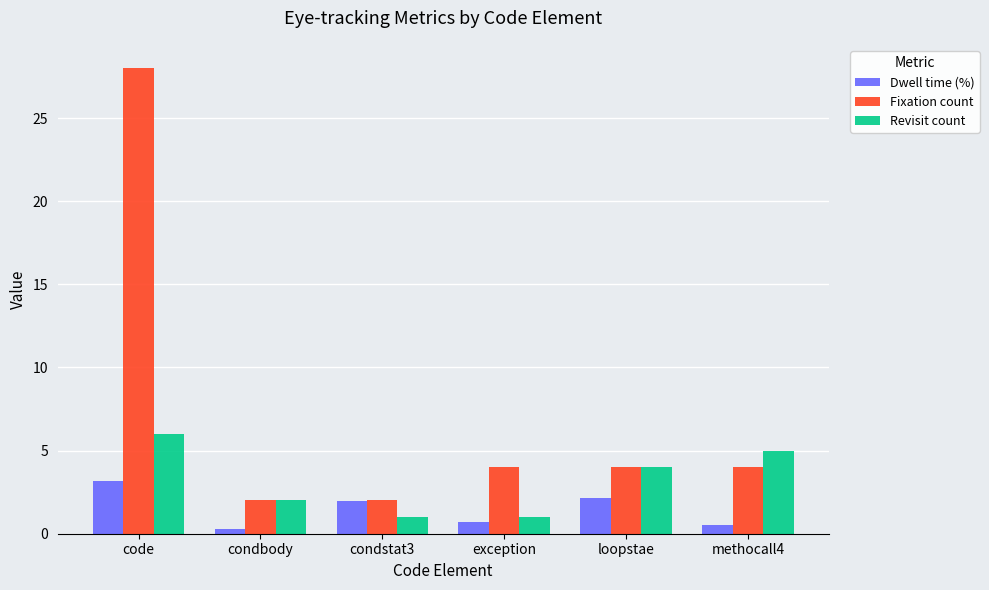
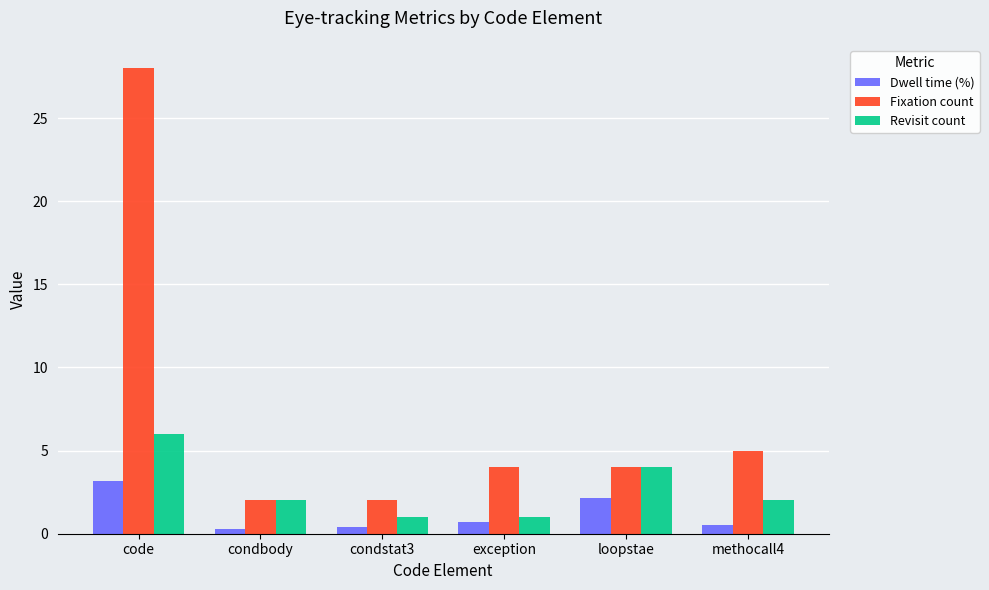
  {
    "Dwell time (%)": {
      "code": 3.2,
      "condbody": 0.3,
-     "condstat3": 1.9,
+     "condstat3": 0.4,
      "exception": 0.7,
      "loopstae": 2.1,
      "methocall4": 0.5
    },
    "Fixation count": {
      "code": 28,
      "condbody": 2,
      "condstat3": 2,
      "exception": 4,
      "loopstae": 4,
-     "methocall4": 4
+     "methocall4": 5
    },
    "Revisit count": {
      "code": 6,
      "condbody": 2,
      "condstat3": 1,
      "exception": 1,
      "loopstae": 4,
-     "methocall4": 5
+     "methocall4": 2
    }
  }
